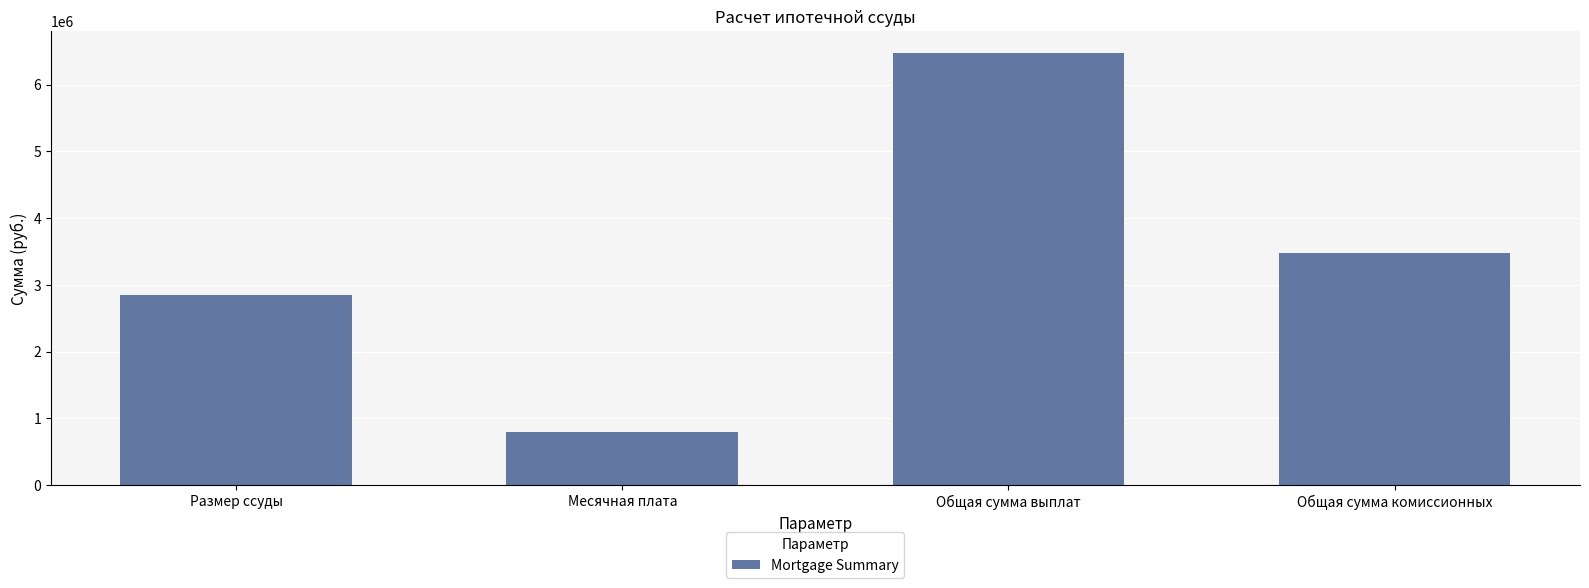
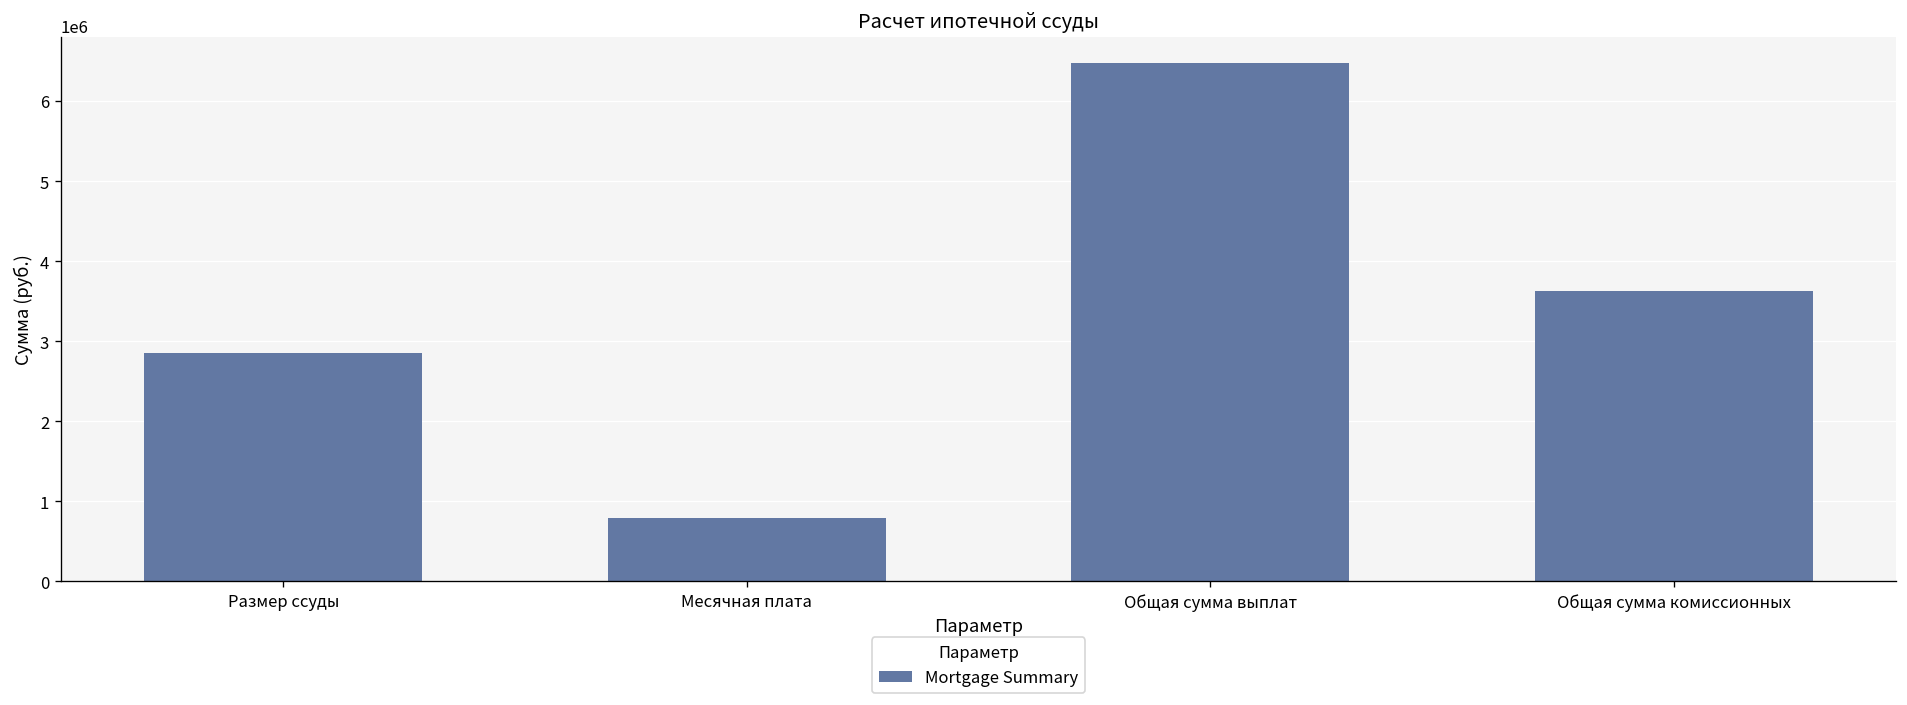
  {
    "Размер ссуды": 2800000,
    "Месячная плата": 800000,
    "Общая сумма выплат": 6500000,
-   "Общая сумма комиссионных": 3500000
+   "Общая сумма комиссионных": 3600000
  }
